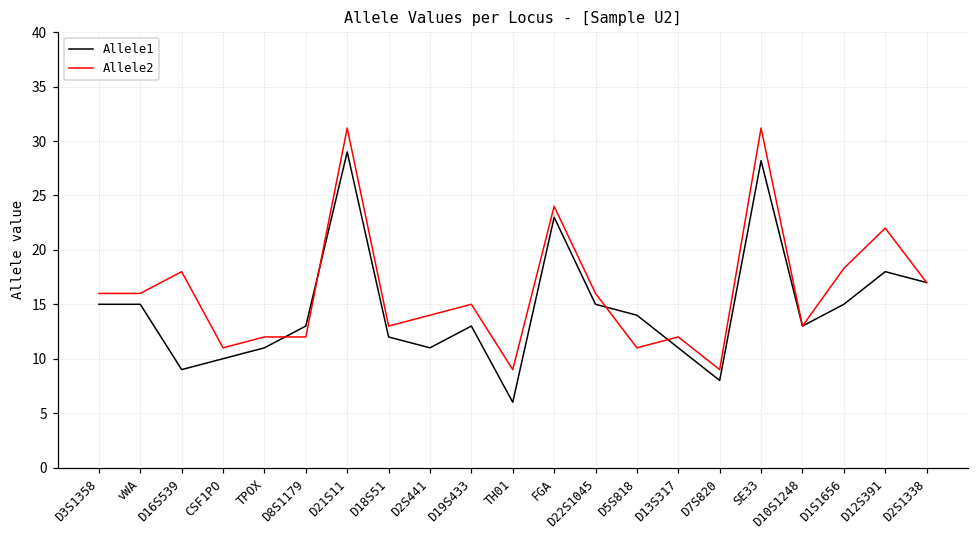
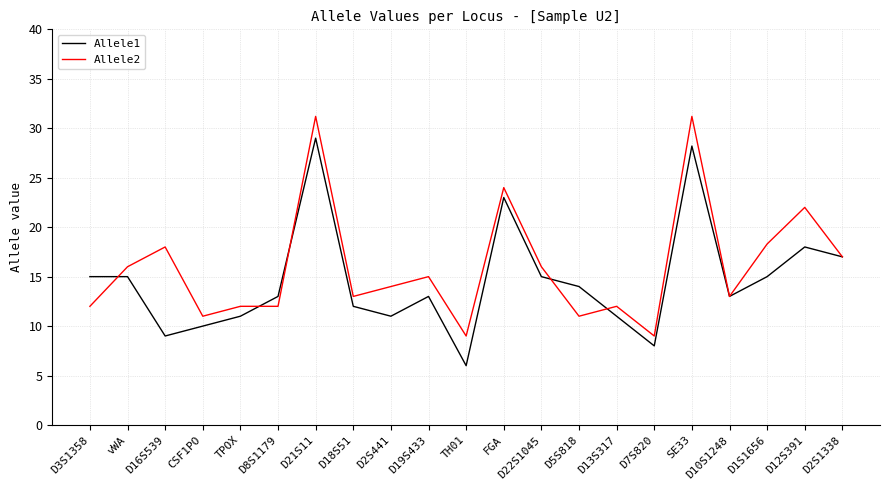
  {
    "Allele1": {
      "D3S1358": 15,
      "vWA": 15,
      "D16S539": 9,
      "CSF1PO": 10,
      "TPOX": 11,
      "D8S1179": 13,
      "D21S11": 29,
      "D18S51": 12,
      "D2S441": 11,
      "D19S433": 13,
      "TH01": 6,
      "FGA": 23,
      "D22S1045": 15,
      "D5S818": 14,
      "D13S317": 11,
      "D7S820": 8,
      "SE33": 28,
      "D1S1656": 15,
      "D12S391": 18
    },
    "Allele2": {
-     "D3S1358": 16,
+     "D3S1358": 12,
      "vWA": 16,
      "D16S539": 18,
      "CSF1PO": 11,
      "TPOX": 12,
      "D8S1179": 12,
      "D21S11": 31,
      "D18S51": 13,
      "D2S441": 14,
      "D19S433": 15,
      "TH01": 9,
      "FGA": 24,
      "D22S1045": 16,
      "D5S818": 11,
      "D13S317": 12,
      "D7S820": 9,
      "SE33": 31,
      "D1S1656": 18,
      "D12S391": 22
    }
  }
